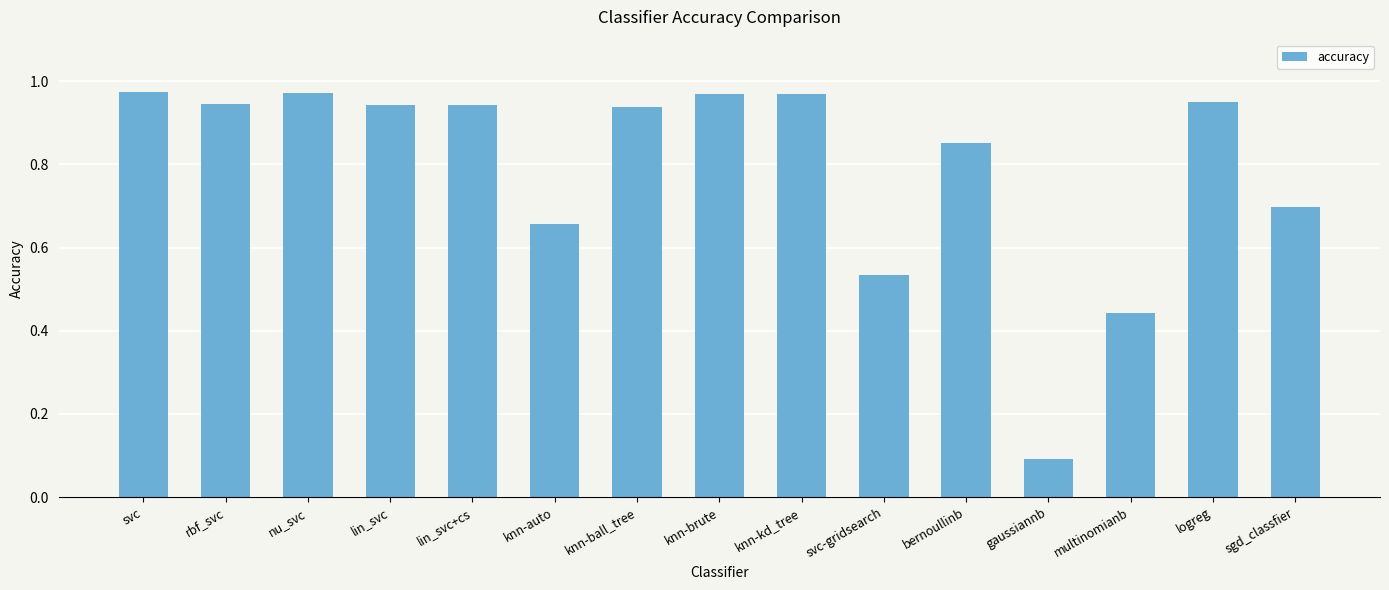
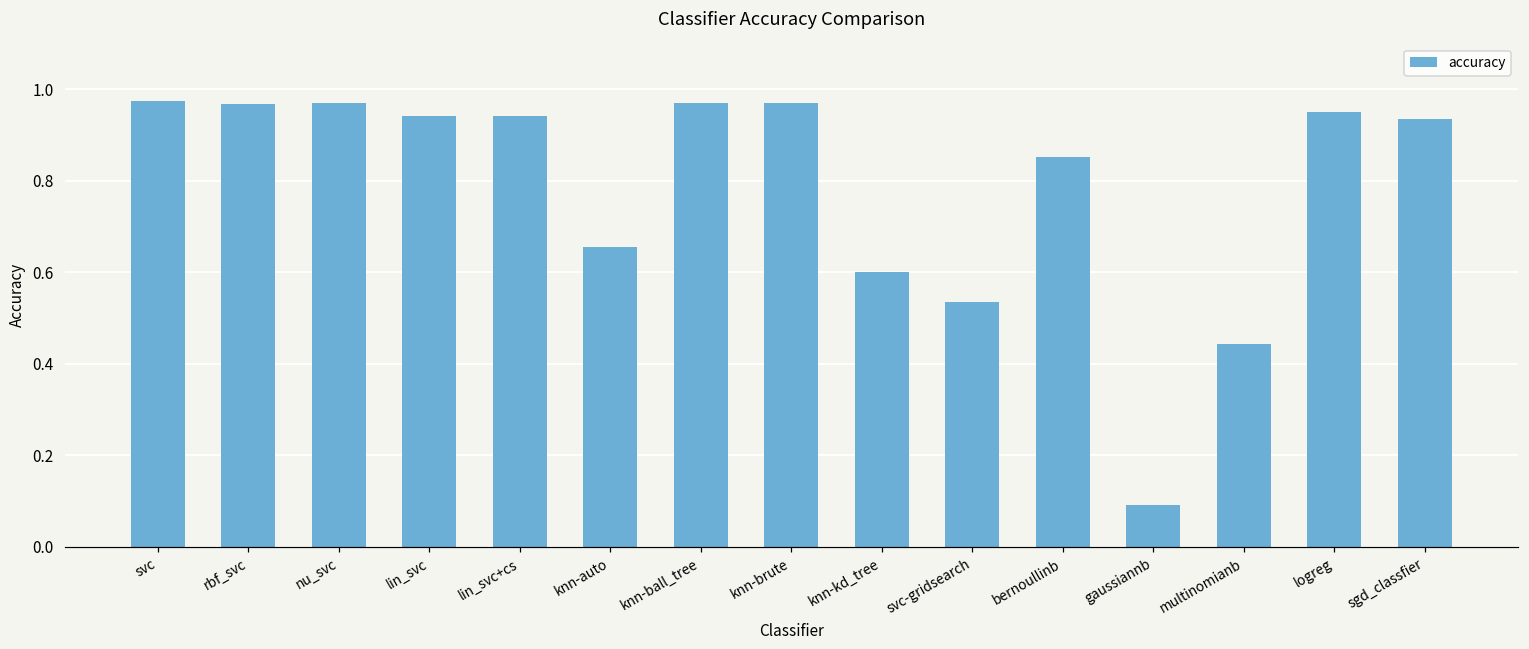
  {
    "svc": 0.97,
-   "rbf_svc": 0.94,
+   "rbf_svc": 0.97,
    "nu_svc": 0.97,
    "lin_svc": 0.94,
    "lin_svc+cs": 0.94,
    "knn-auto": 0.66,
-   "knn-ball_tree": 0.94,
+   "knn-ball_tree": 0.97,
    "knn-brute": 0.97,
-   "knn-kd_tree": 0.97,
+   "knn-kd_tree": 0.60,
    "svc-gridsearch": 0.53,
    "bernoullinb": 0.85,
    "gaussiannb": 0.09,
    "multinomianb": 0.44,
    "logreg": 0.95,
-   "sgd_classfier": 0.70
+   "sgd_classfier": 0.93
  }
